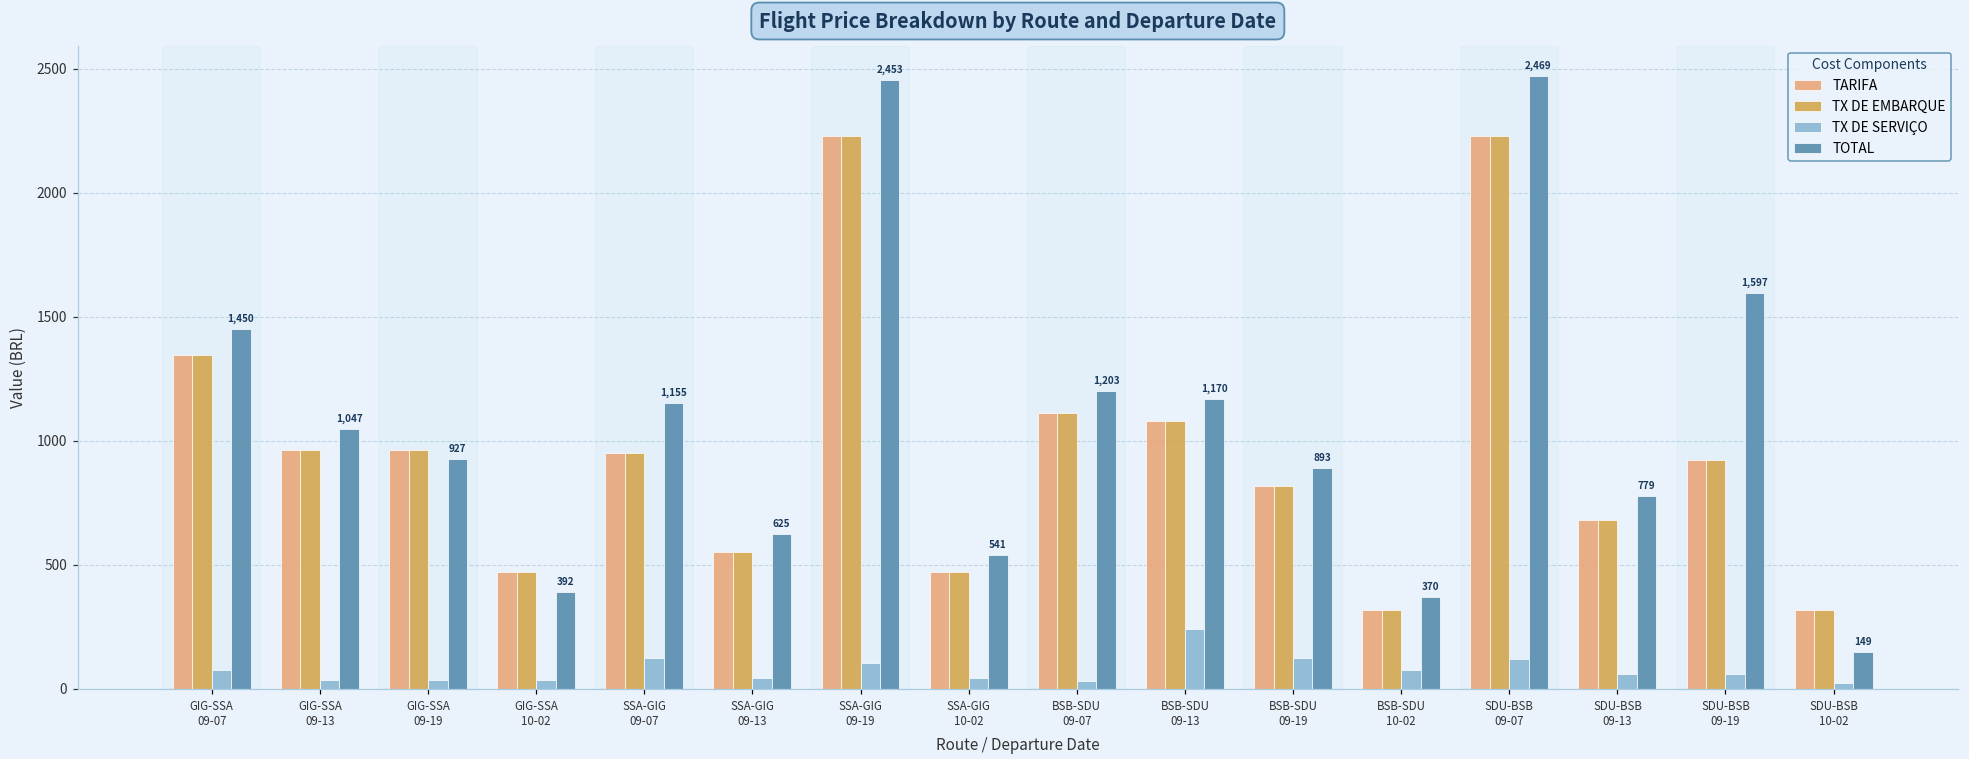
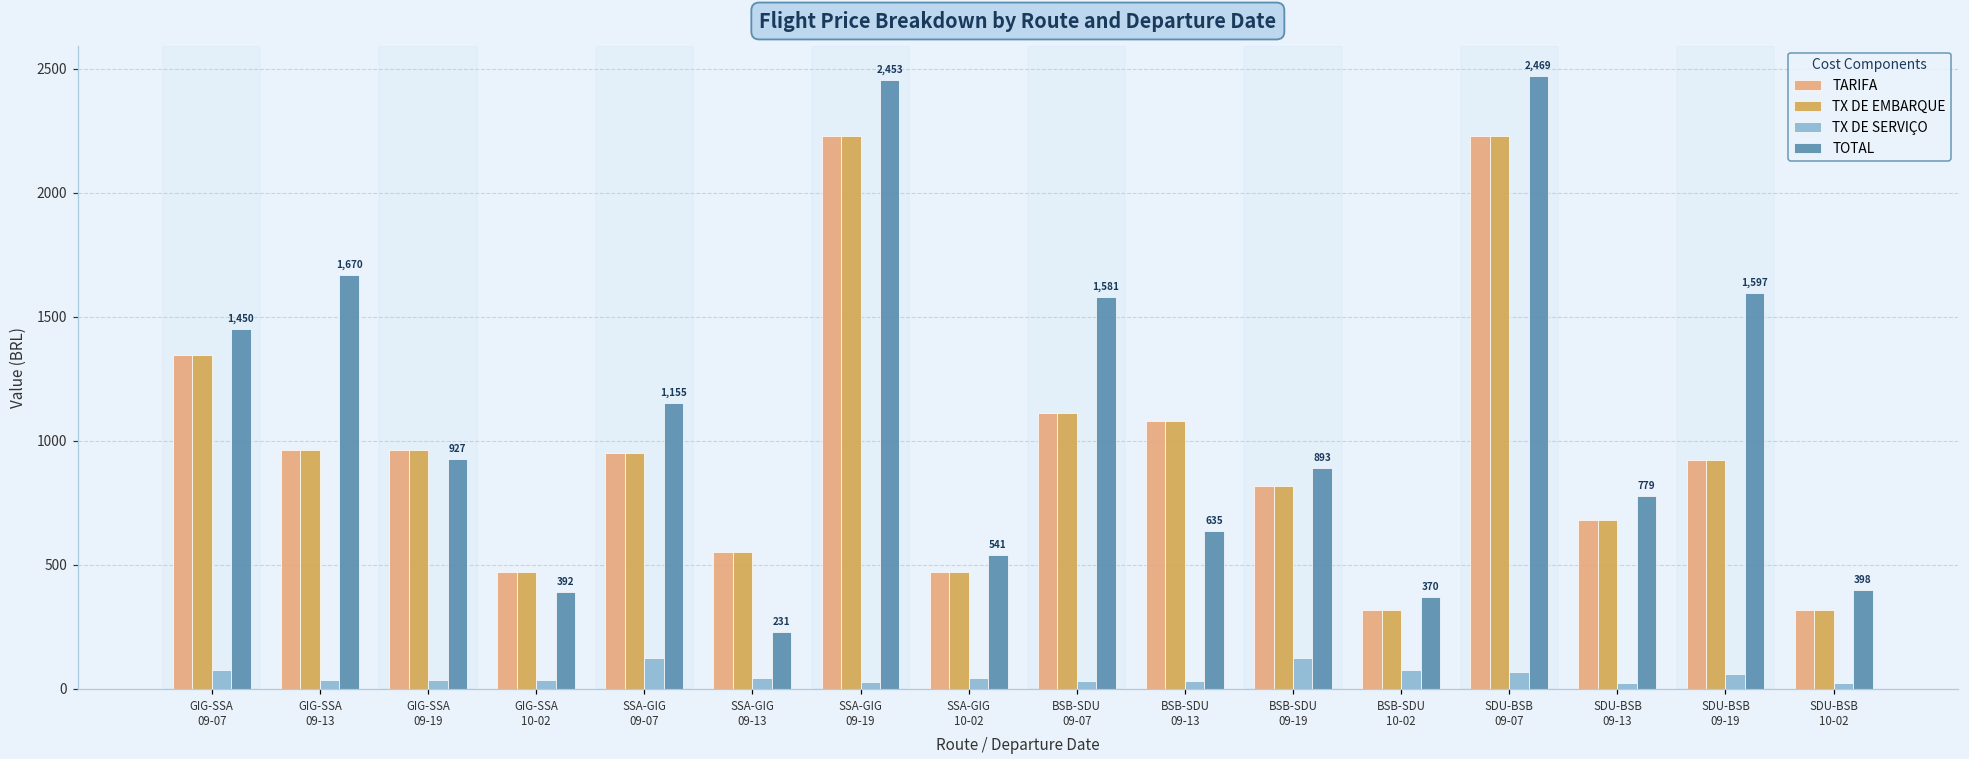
  {
    "TX DE SERVIÇO": {
      "GIG-SSA 09-07": "80",
      "GIG-SSA 09-13": "30",
      "GIG-SSA 09-19": "30",
      "GIG-SSA 10-02": "30",
      "SSA-GIG 09-07": "120",
      "SSA-GIG 09-13": "50",
-     "SSA-GIG 09-19": "110",
+     "SSA-GIG 09-19": "30",
      "SSA-GIG 10-02": "50",
      "BSB-SDU 09-07": "30",
-     "BSB-SDU 09-13": "240",
+     "BSB-SDU 09-13": "30",
      "BSB-SDU 09-19": "130",
      "BSB-SDU 10-02": "80",
-     "SDU-BSB 09-07": "120",
-     "SDU-BSB 09-13": "60",
+     "SDU-BSB 09-07": "70",
+     "SDU-BSB 09-13": "20",
      "SDU-BSB 09-19": "60",
      "SDU-BSB 10-02": "20"
    },
    "TOTAL": {
      "GIG-SSA 09-07": "1,450",
-     "GIG-SSA 09-13": "1,047",
+     "GIG-SSA 09-13": "1,670",
      "GIG-SSA 09-19": "927",
      "GIG-SSA 10-02": "392",
      "SSA-GIG 09-07": "1,155",
-     "SSA-GIG 09-13": "625",
+     "SSA-GIG 09-13": "231",
      "SSA-GIG 09-19": "2,453",
      "SSA-GIG 10-02": "541",
-     "BSB-SDU 09-07": "1,203",
-     "BSB-SDU 09-13": "1,170",
+     "BSB-SDU 09-07": "1,581",
+     "BSB-SDU 09-13": "635",
      "BSB-SDU 09-19": "893",
      "BSB-SDU 10-02": "370",
      "SDU-BSB 09-07": "2,469",
      "SDU-BSB 09-13": "779",
      "SDU-BSB 09-19": "1,597",
-     "SDU-BSB 10-02": "149"
+     "SDU-BSB 10-02": "398"
    }
  }
